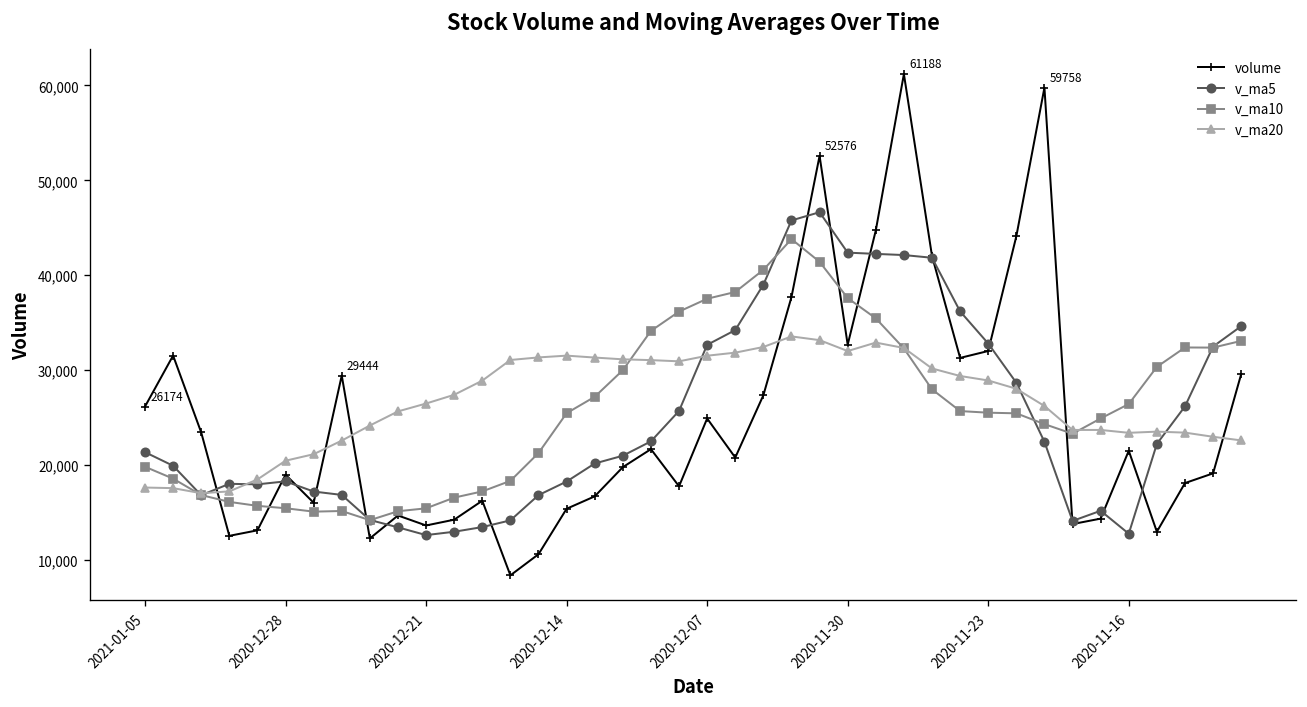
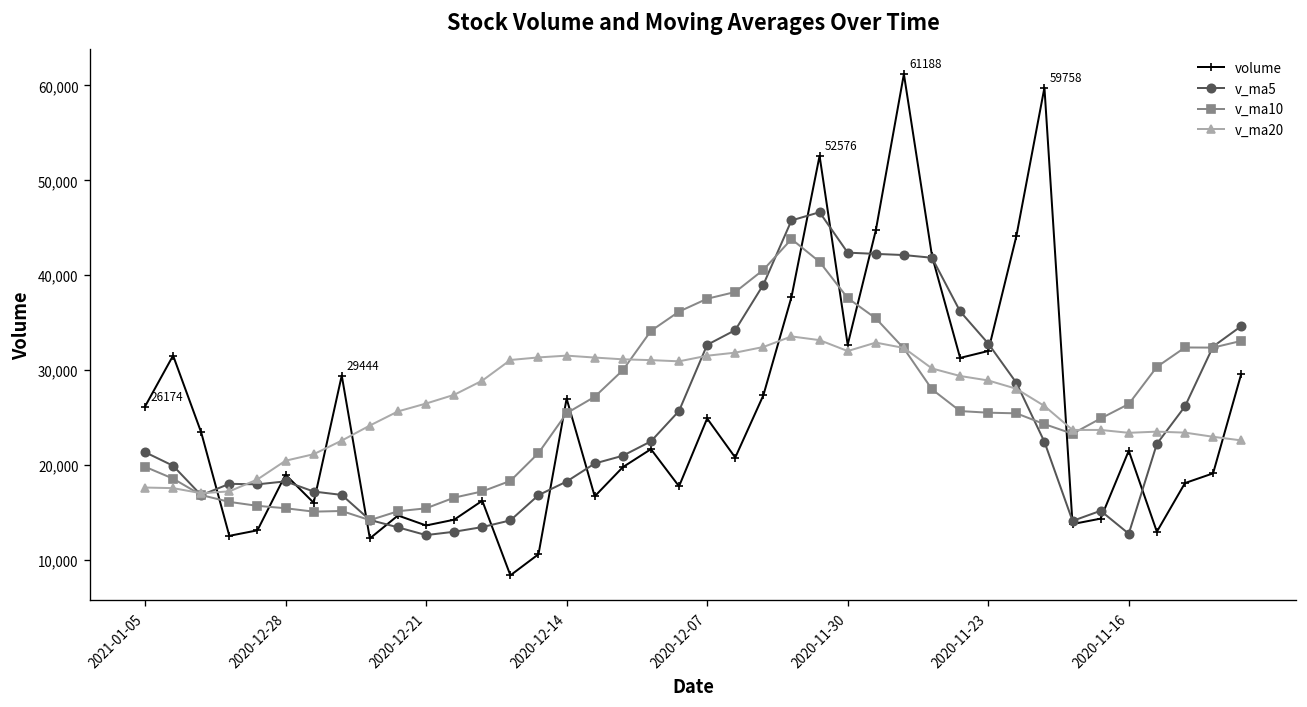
  {
    "volume": {
      "2020-12-28": "19,000",
      "2020-12-21": "14,000",
-     "2020-12-14": "15,000",
+     "2020-12-14": "27,000",
      "2020-12-07": "25,000",
      "2020-11-30": "33,000",
      "2020-11-23": "32,000",
      "2020-11-16": "22,000"
    },
    "v_ma5": {
      "2021-01-05": "21,000",
      "2020-12-28": "18,000",
      "2020-12-21": "13,000",
      "2020-12-14": "18,000",
      "2020-12-07": "33,000",
      "2020-11-30": "42,000",
      "2020-11-23": "33,000",
      "2020-11-16": "13,000"
    }
  }
